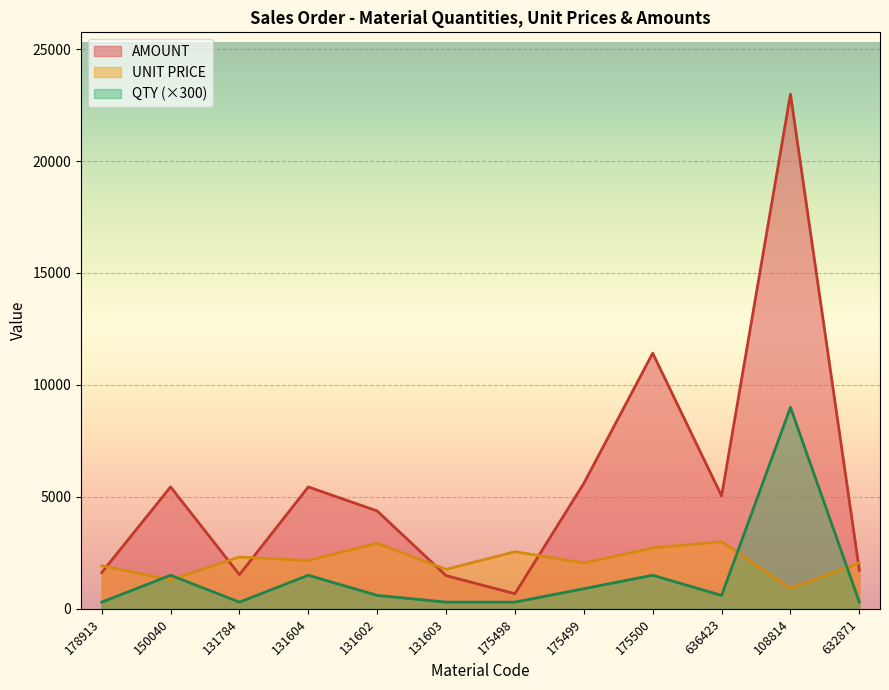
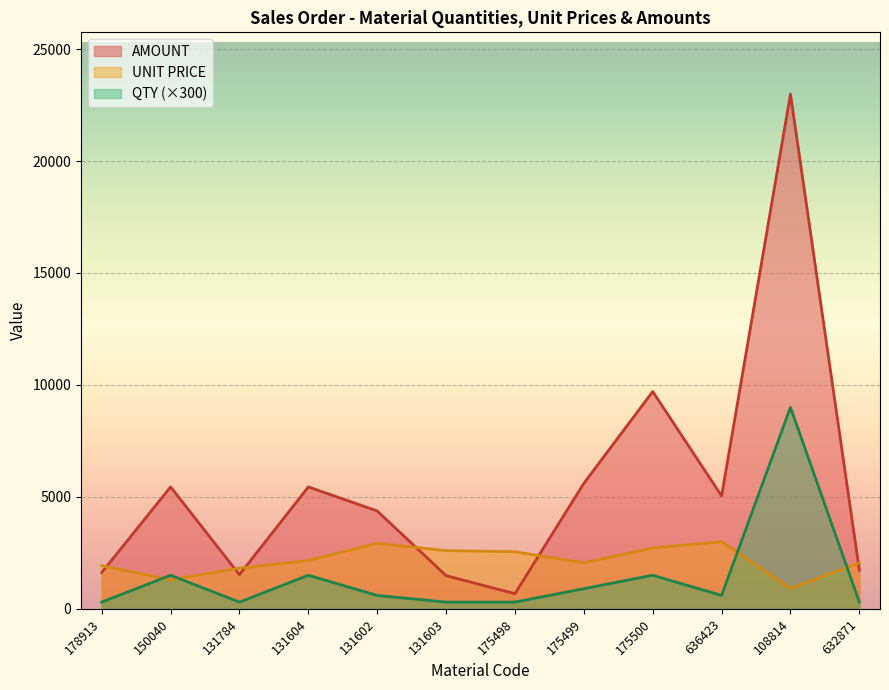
  {
    "AMOUNT": {
      "178913": 1600,
      "150040": 5400,
      "131784": 1500,
      "131604": 5400,
      "131602": 4400,
      "131603": 1500,
      "175498": 700,
      "175499": 5600,
-     "175500": 11400,
+     "175500": 9700,
      "636423": 5000,
      "108814": 23000,
      "632871": 1700
    },
    "UNIT PRICE": {
      "178913": 1900,
      "150040": 1300,
-     "131784": 2300,
+     "131784": 1800,
      "131604": 2200,
      "131602": 2900,
-     "131603": 1800,
+     "131603": 2600,
      "175498": 2600,
      "175499": 2100,
      "175500": 2700,
      "636423": 3000,
      "108814": 900,
      "632871": 2100
    },
    "QTY (×300)": {
      "178913": 300,
      "150040": 1500,
      "131784": 300,
      "131604": 1500,
      "131602": 600,
      "131603": 300,
      "175498": 300,
      "175499": 900,
      "175500": 1500,
      "636423": 600,
      "108814": 9000,
      "632871": 300
    }
  }
